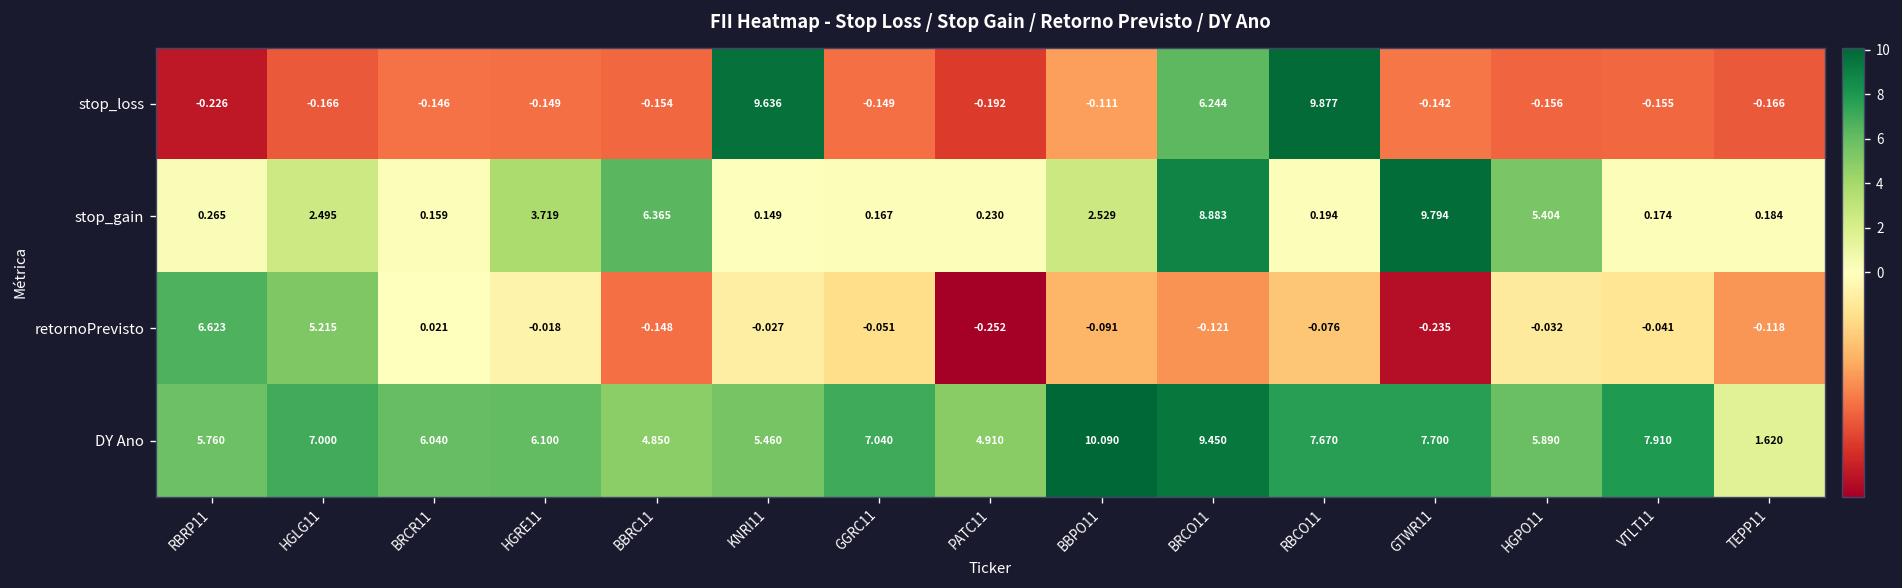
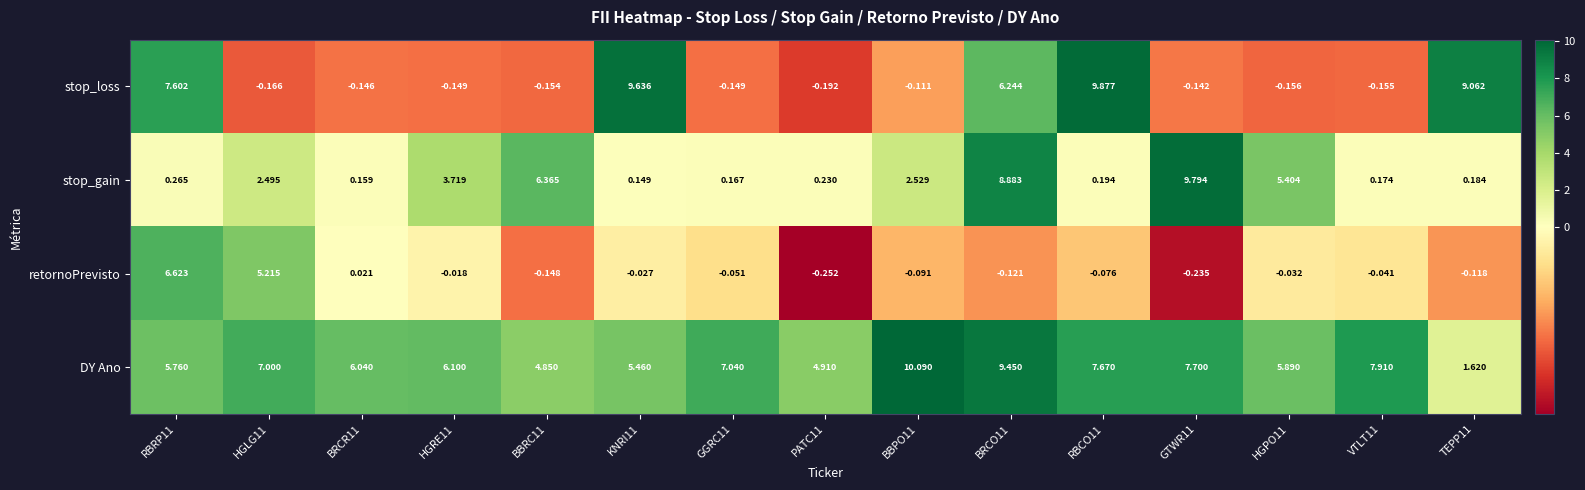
  {
    "stop_loss": {
-     "RBRP11": -0.226,
+     "RBRP11": 7.602,
      "HGLG11": -0.166,
      "BRCR11": -0.146,
      "HGRE11": -0.149,
      "BBRC11": -0.154,
      "KNRI11": 9.636,
      "GGRC11": -0.149,
      "PATC11": -0.192,
      "BBPO11": -0.111,
      "BRCO11": 6.244,
      "RBCO11": 9.877,
      "GTWR11": -0.142,
      "HGPO11": -0.156,
      "VTLT11": -0.155,
-     "TEPP11": -0.166
+     "TEPP11": 9.062
    },
    "stop_gain": {
      "RBRP11": 0.265,
      "HGLG11": 2.495,
      "BRCR11": 0.159,
      "HGRE11": 3.719,
      "BBRC11": 6.365,
      "KNRI11": 0.149,
      "GGRC11": 0.167,
      "PATC11": 0.230,
      "BBPO11": 2.529,
      "BRCO11": 8.883,
      "RBCO11": 0.194,
      "GTWR11": 9.794,
      "HGPO11": 5.404,
      "VTLT11": 0.174,
      "TEPP11": 0.184
    },
    "retornoPrevisto": {
      "RBRP11": 6.623,
      "HGLG11": 5.215,
      "BRCR11": 0.021,
      "HGRE11": -0.018,
      "BBRC11": -0.148,
      "KNRI11": -0.027,
      "GGRC11": -0.051,
      "PATC11": -0.252,
      "BBPO11": -0.091,
      "BRCO11": -0.121,
      "RBCO11": -0.076,
      "GTWR11": -0.235,
      "HGPO11": -0.032,
      "VTLT11": -0.041,
      "TEPP11": -0.118
    },
    "DY Ano": {
      "RBRP11": 5.760,
      "HGLG11": 7.000,
      "BRCR11": 6.040,
      "HGRE11": 6.100,
      "BBRC11": 4.850,
      "KNRI11": 5.460,
      "GGRC11": 7.040,
      "PATC11": 4.910,
      "BBPO11": 10.090,
      "BRCO11": 9.450,
      "RBCO11": 7.670,
      "GTWR11": 7.700,
      "HGPO11": 5.890,
      "VTLT11": 7.910,
      "TEPP11": 1.620
    }
  }
